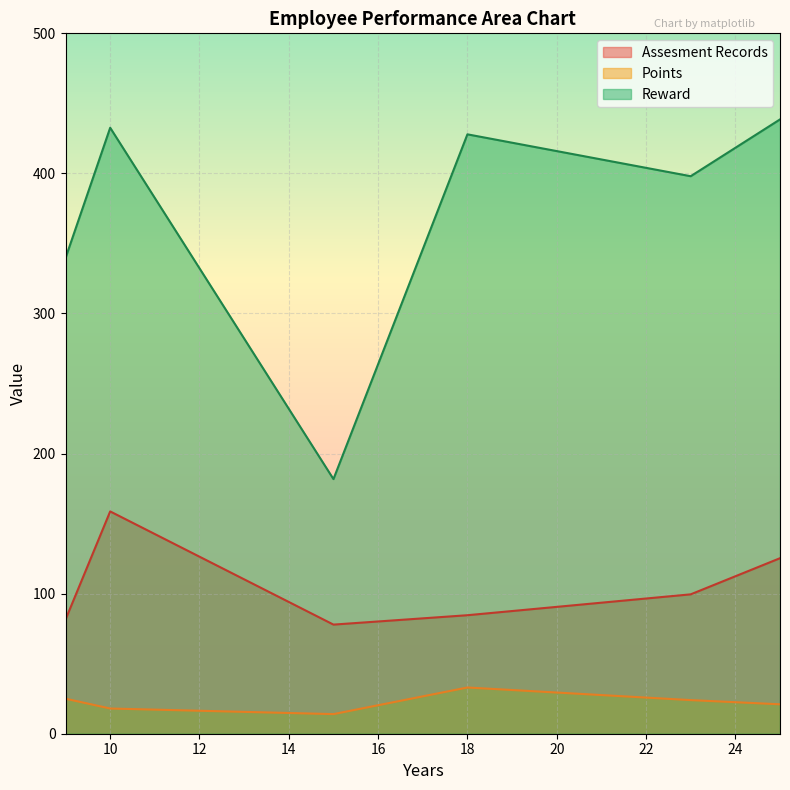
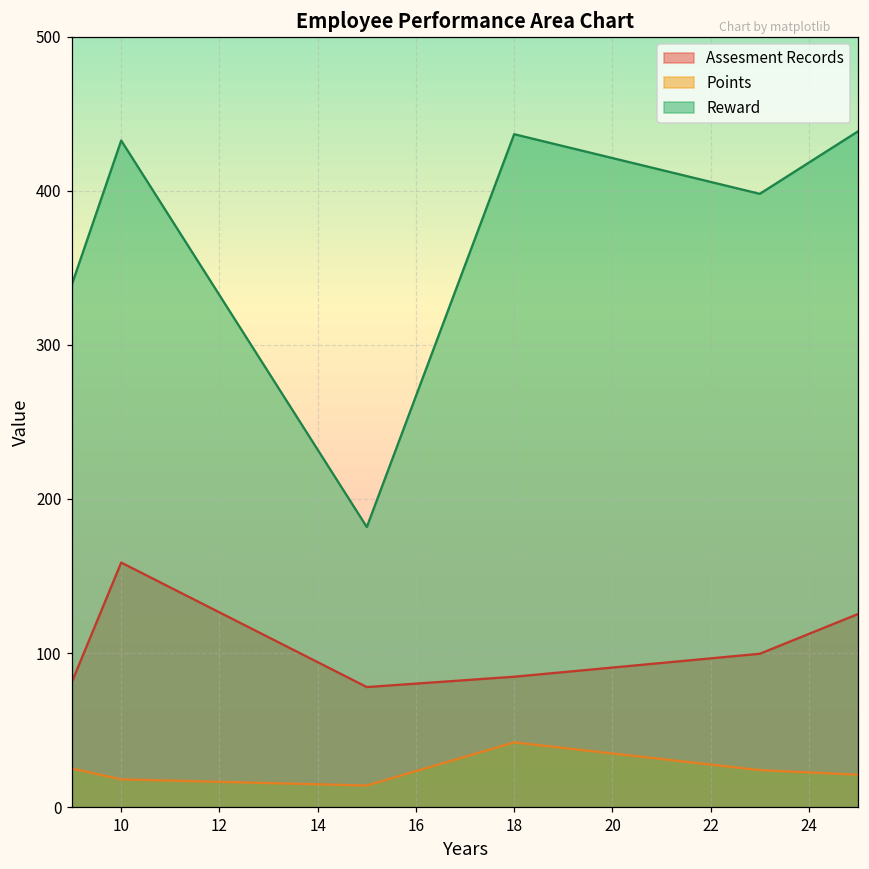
  {
    "Assesment Records": {
      "10": 159,
      "18": 85
    },
    "Points": {
      "10": 18,
-     "18": 33
+     "18": 42
    },
    "Reward": {
      "10": 433,
-     "18": 428
+     "18": 437
    }
  }
